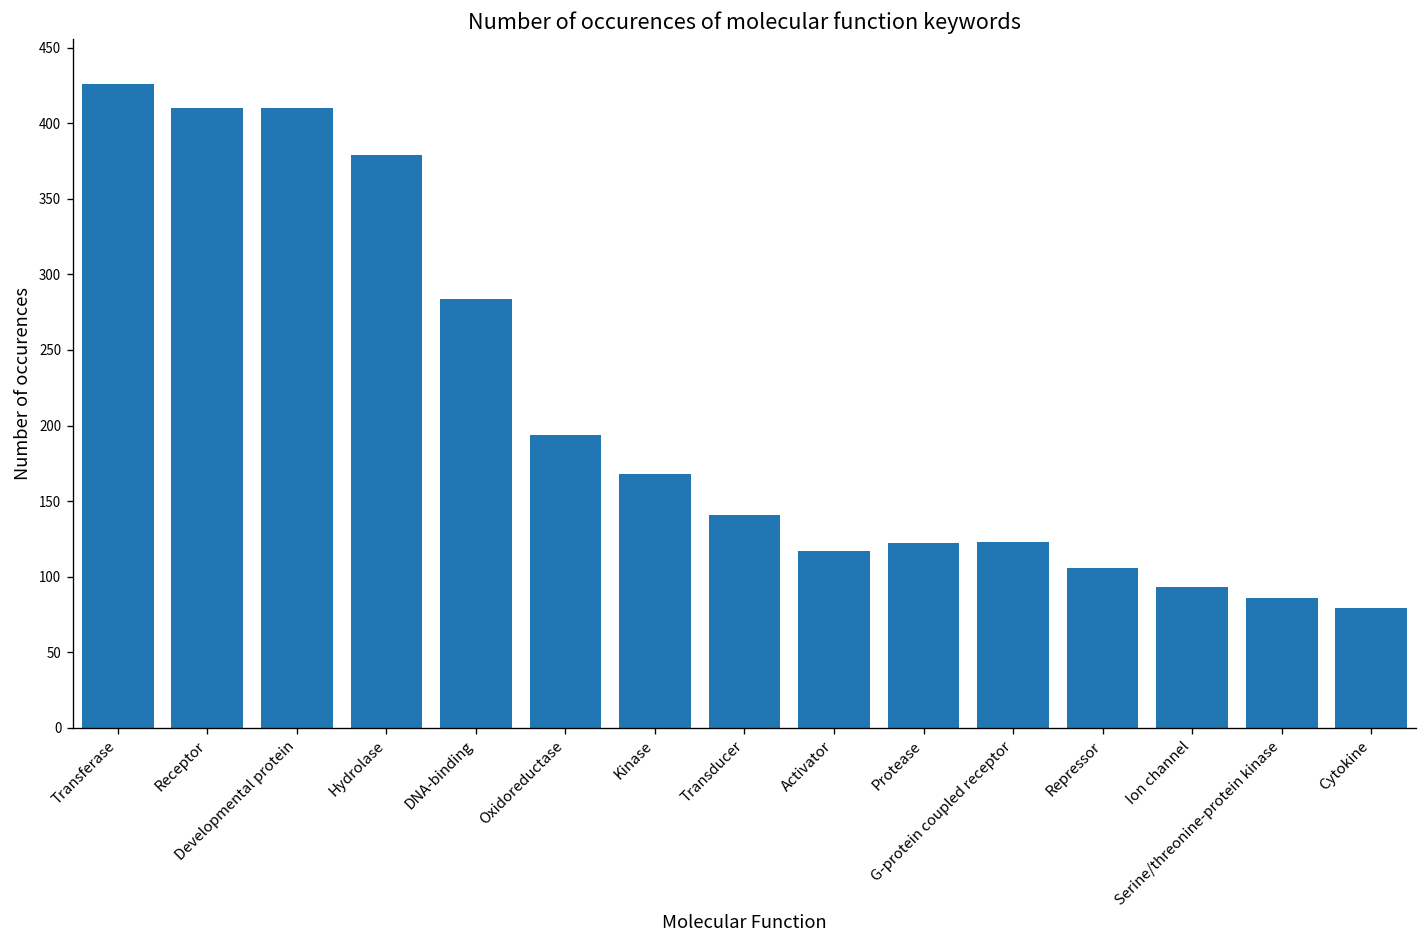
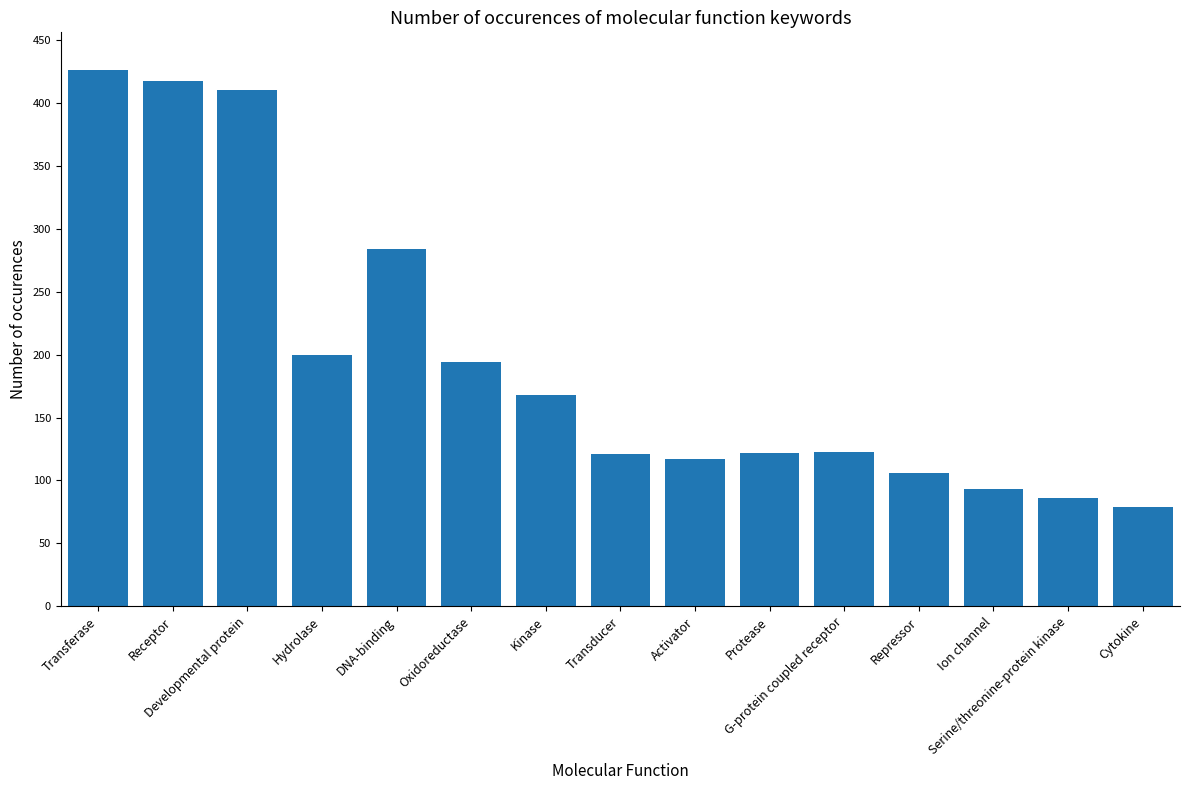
  {
    "Transferase": 426,
-   "Receptor": 410,
+   "Receptor": 417,
    "Developmental protein": 410,
-   "Hydrolase": 379,
+   "Hydrolase": 200,
    "DNA-binding": 284,
    "Oxidoreductase": 194,
    "Kinase": 168,
-   "Transducer": 141,
+   "Transducer": 121,
    "Activator": 117,
    "Protease": 122,
    "G-protein coupled receptor": 123,
    "Repressor": 106,
    "Ion channel": 93,
    "Serine/threonine-protein kinase": 86,
    "Cytokine": 79
  }
